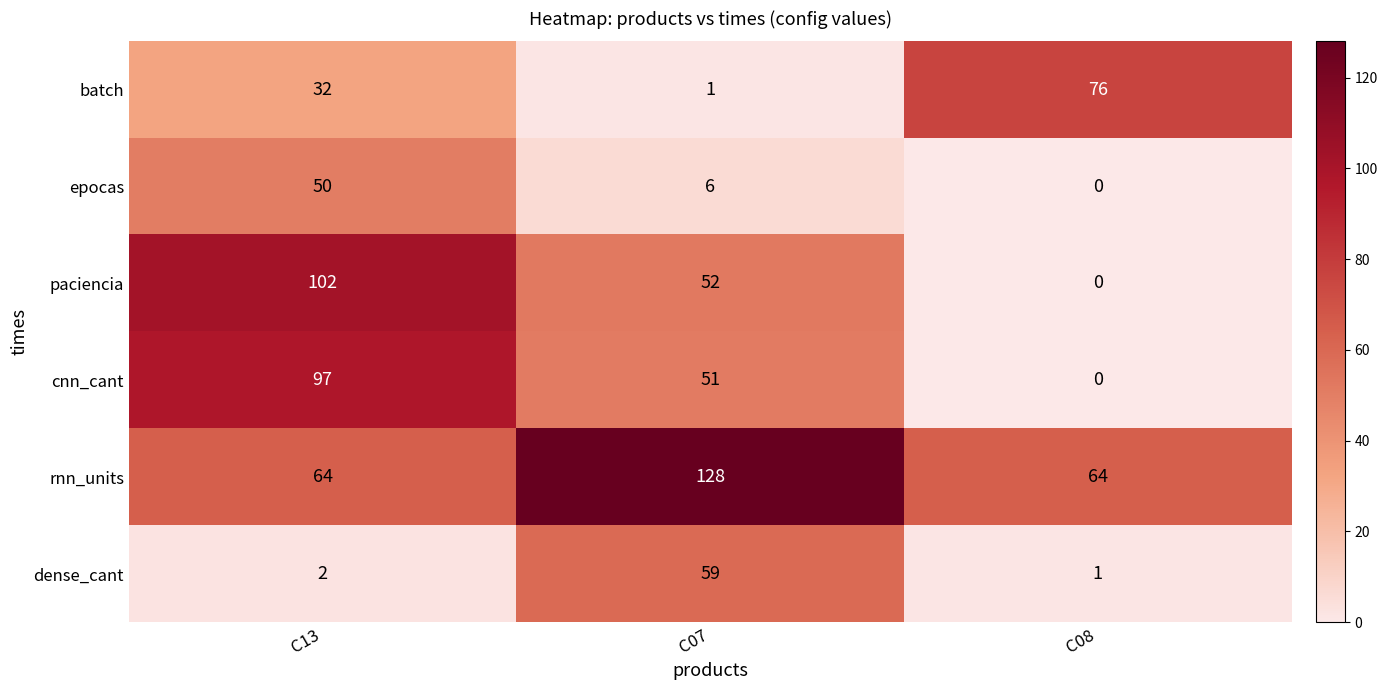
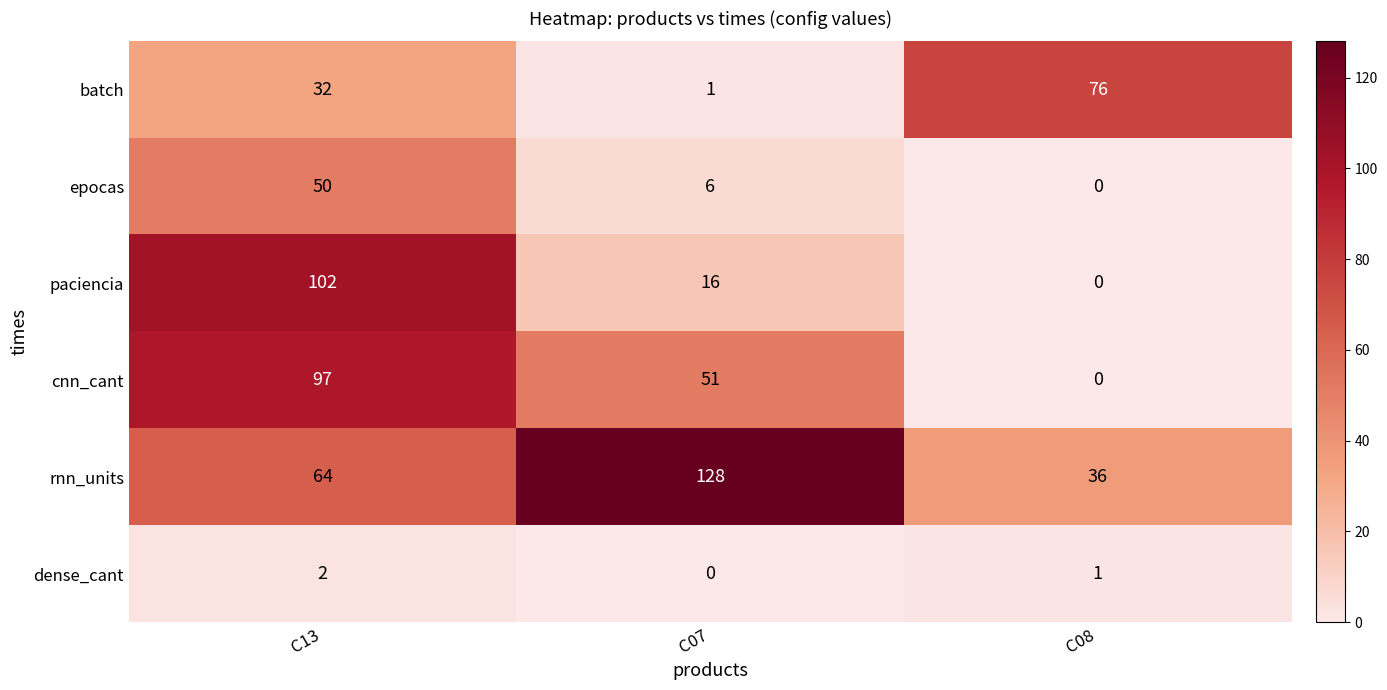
  {
    "batch": {
      "C13": 32,
      "C07": 1,
      "C08": 76
    },
    "epocas": {
      "C13": 50,
      "C07": 6,
      "C08": 0
    },
    "paciencia": {
      "C13": 102,
-     "C07": 52,
+     "C07": 16,
      "C08": 0
    },
    "cnn_cant": {
      "C13": 97,
      "C07": 51,
      "C08": 0
    },
    "rnn_units": {
      "C13": 64,
      "C07": 128,
-     "C08": 64
+     "C08": 36
    },
    "dense_cant": {
      "C13": 2,
-     "C07": 59,
+     "C07": 0,
      "C08": 1
    }
  }
